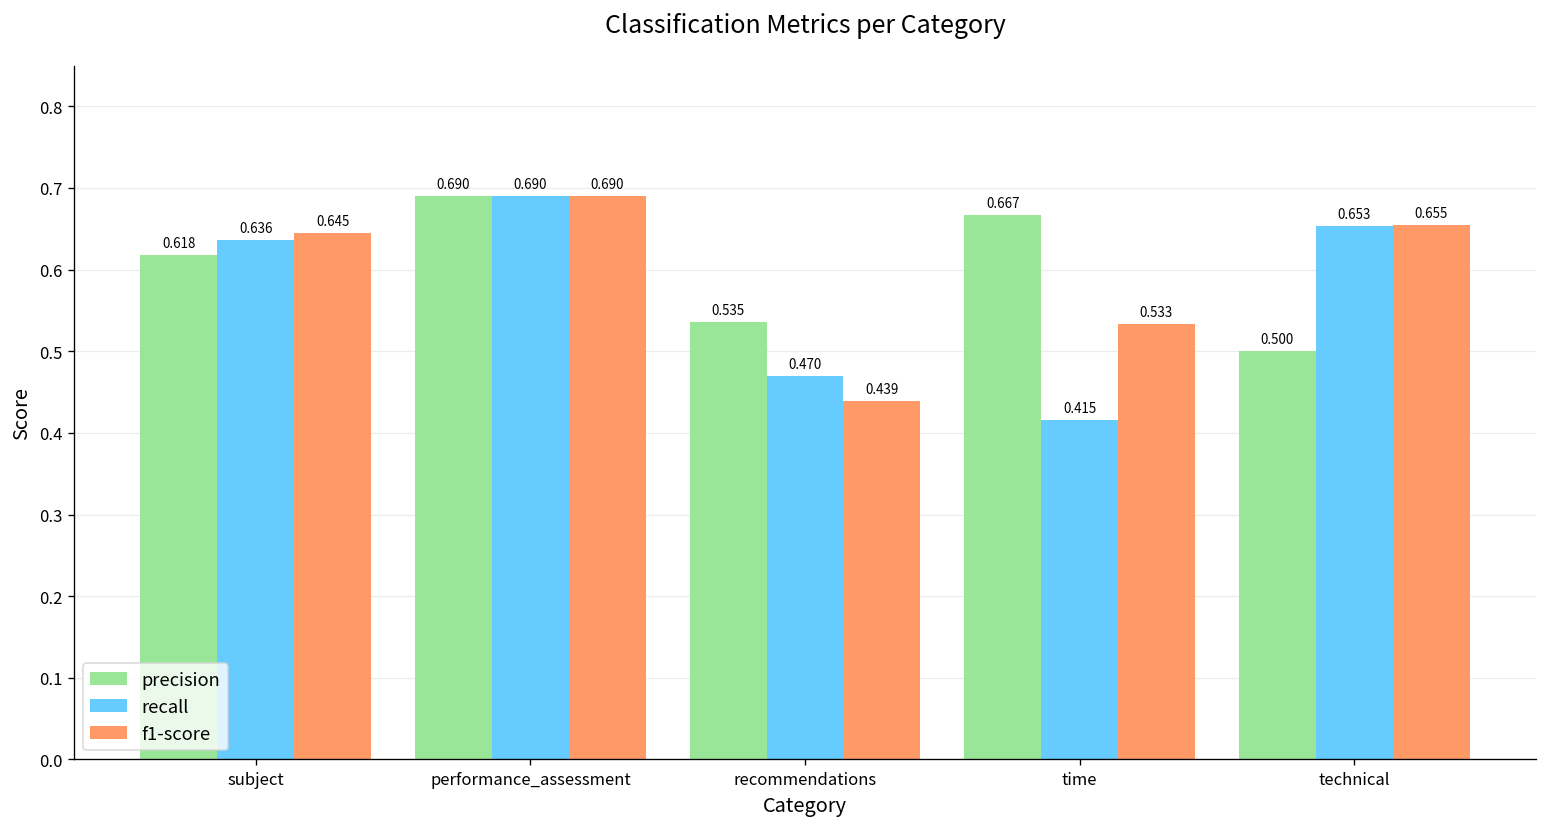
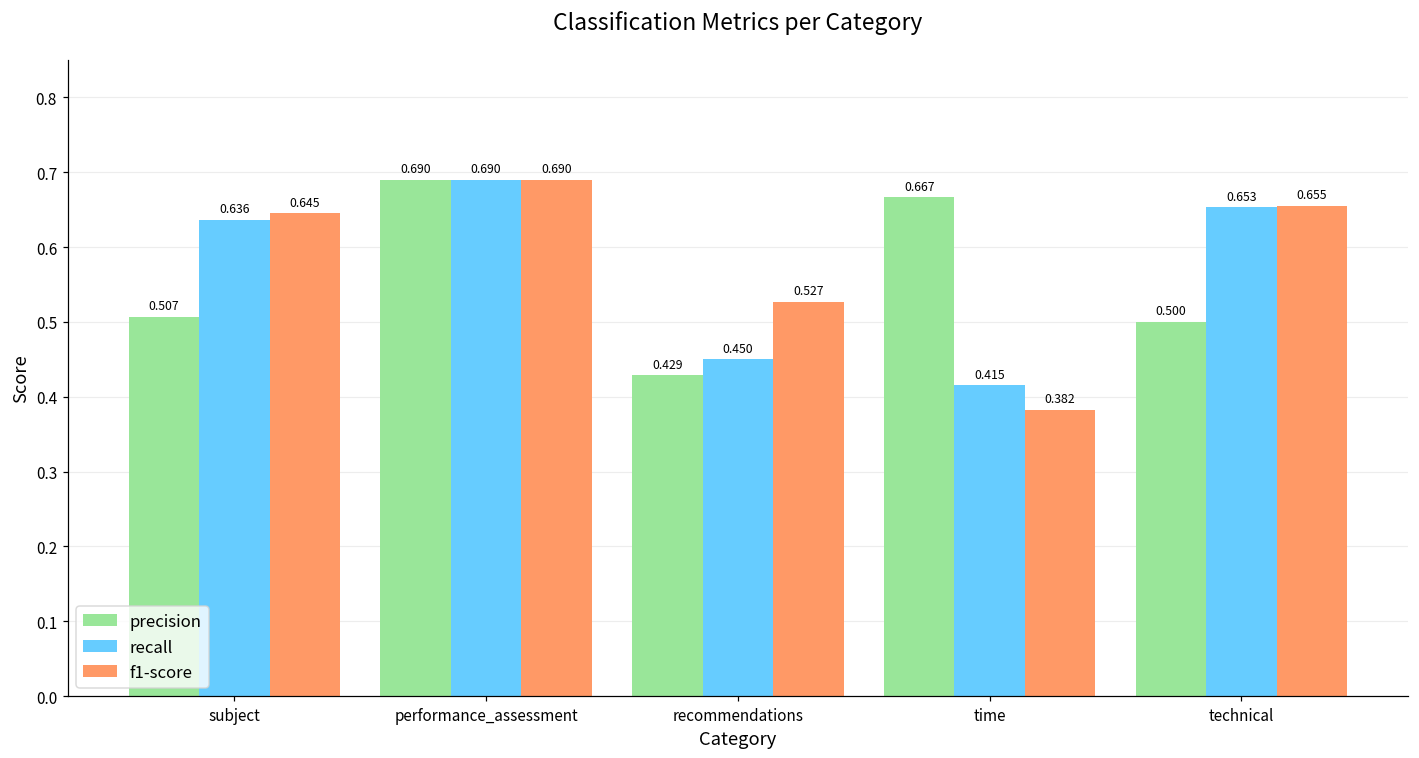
  {
    "precision": {
-     "subject": 0.618,
+     "subject": 0.507,
      "performance_assessment": 0.690,
-     "recommendations": 0.535,
+     "recommendations": 0.429,
      "time": 0.667,
      "technical": 0.500
    },
    "recall": {
      "subject": 0.636,
      "performance_assessment": 0.690,
-     "recommendations": 0.470,
+     "recommendations": 0.450,
      "time": 0.415,
      "technical": 0.653
    },
    "f1-score": {
      "subject": 0.645,
      "performance_assessment": 0.690,
-     "recommendations": 0.439,
-     "time": 0.533,
+     "recommendations": 0.527,
+     "time": 0.382,
      "technical": 0.655
    }
  }
